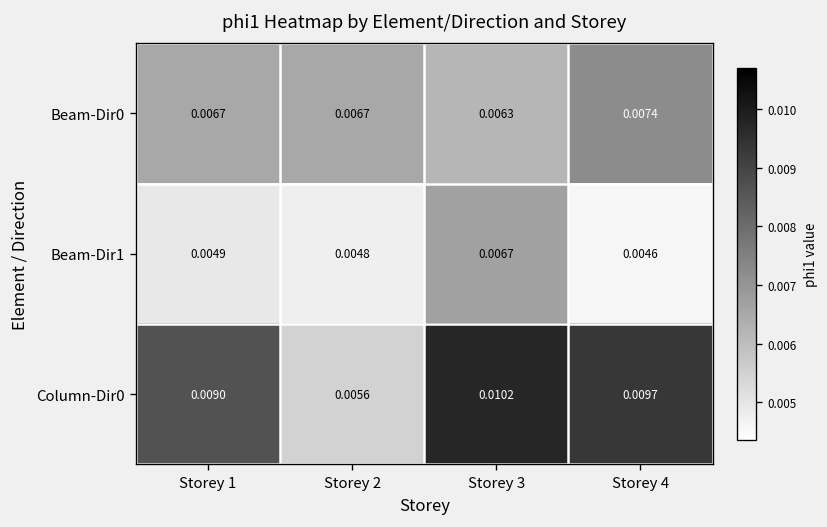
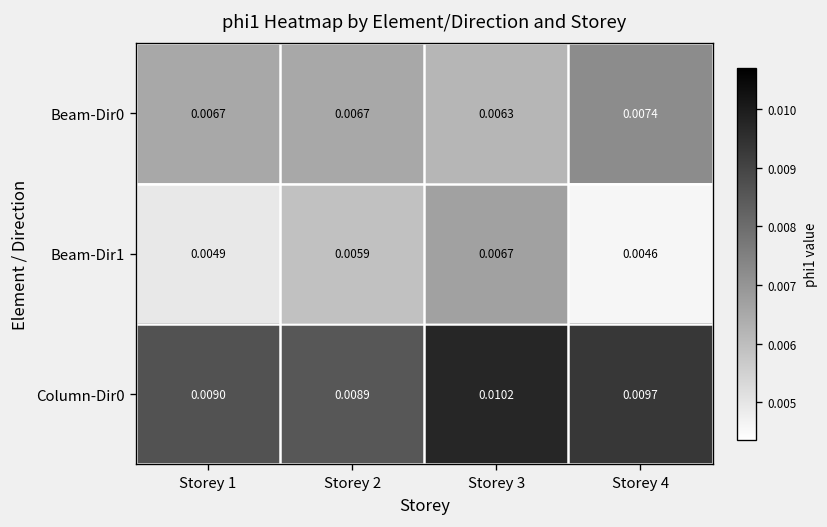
  {
    "Beam-Dir0": {
      "Storey 1": 0.0067,
      "Storey 2": 0.0067,
      "Storey 3": 0.0063,
      "Storey 4": 0.0074
    },
    "Beam-Dir1": {
      "Storey 1": 0.0049,
-     "Storey 2": 0.0048,
+     "Storey 2": 0.0059,
      "Storey 3": 0.0067,
      "Storey 4": 0.0046
    },
    "Column-Dir0": {
      "Storey 1": 0.0090,
-     "Storey 2": 0.0056,
+     "Storey 2": 0.0089,
      "Storey 3": 0.0102,
      "Storey 4": 0.0097
    }
  }
